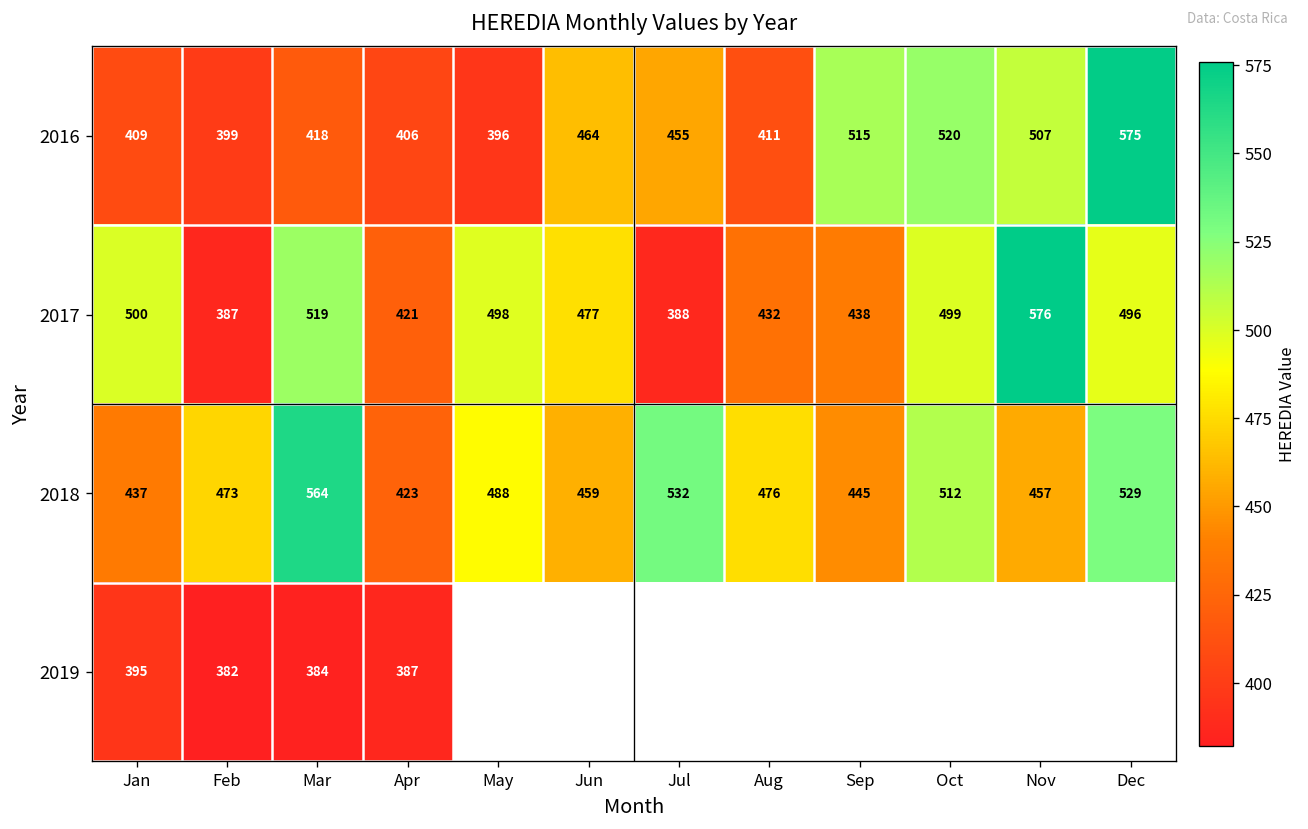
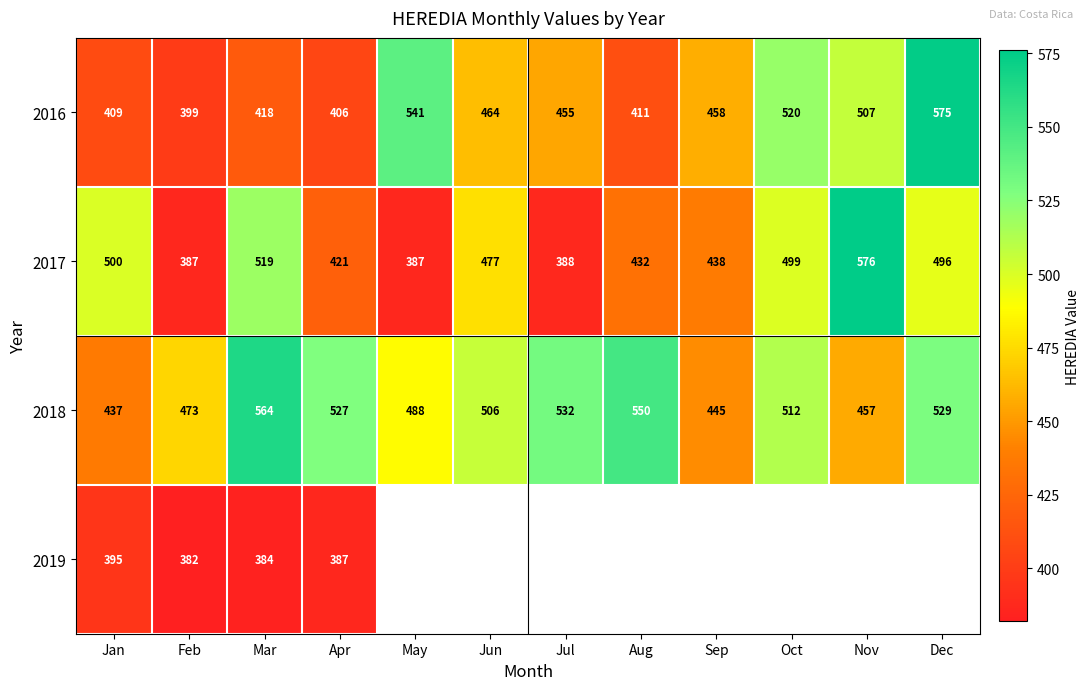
  {
    "2016": {
      "Jan": 409,
      "Feb": 399,
      "Mar": 418,
      "Apr": 406,
-     "May": 396,
+     "May": 541,
      "Jun": 464,
      "Jul": 455,
      "Aug": 411,
-     "Sep": 515,
+     "Sep": 458,
      "Oct": 520,
      "Nov": 507,
      "Dec": 575
    },
    "2017": {
      "Jan": 500,
      "Feb": 387,
      "Mar": 519,
      "Apr": 421,
-     "May": 498,
+     "May": 387,
      "Jun": 477,
      "Jul": 388,
      "Aug": 432,
      "Sep": 438,
      "Oct": 499,
      "Nov": 576,
      "Dec": 496
    },
    "2018": {
      "Jan": 437,
      "Feb": 473,
      "Mar": 564,
-     "Apr": 423,
+     "Apr": 527,
      "May": 488,
-     "Jun": 459,
+     "Jun": 506,
      "Jul": 532,
-     "Aug": 476,
+     "Aug": 550,
      "Sep": 445,
      "Oct": 512,
      "Nov": 457,
      "Dec": 529
    },
    "2019": {
      "Jan": 395,
      "Feb": 382,
      "Mar": 384,
      "Apr": 387
    }
  }
